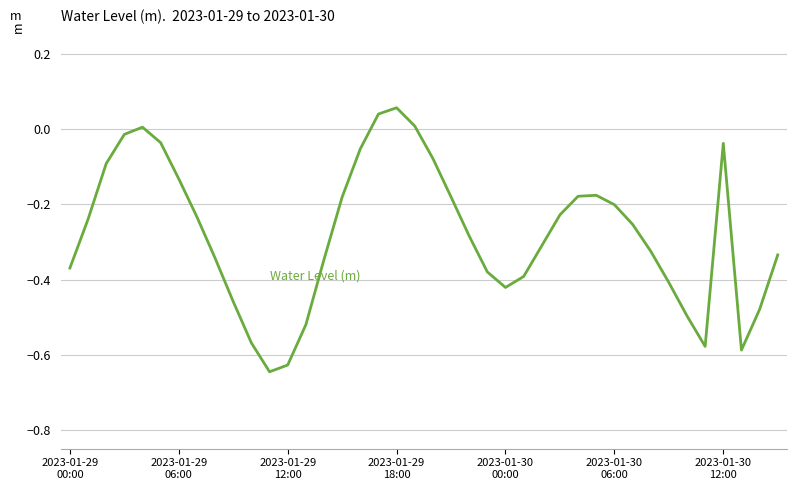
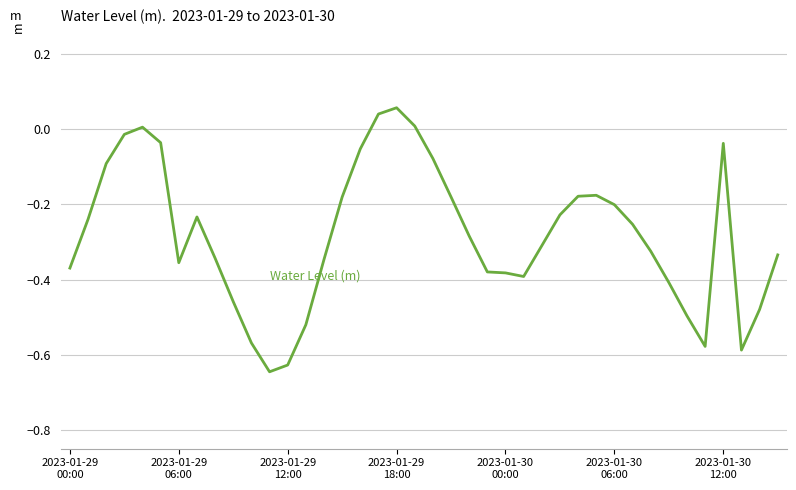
  {
    "2023-01-29 00:00": -0.37,
-   "2023-01-29 06:00": -0.13,
+   "2023-01-29 06:00": -0.35,
    "2023-01-29 12:00": -0.63,
    "2023-01-29 18:00": 0.06,
-   "2023-01-30 00:00": -0.42,
+   "2023-01-30 00:00": -0.38,
    "2023-01-30 06:00": -0.20,
    "2023-01-30 12:00": -0.04
  }
